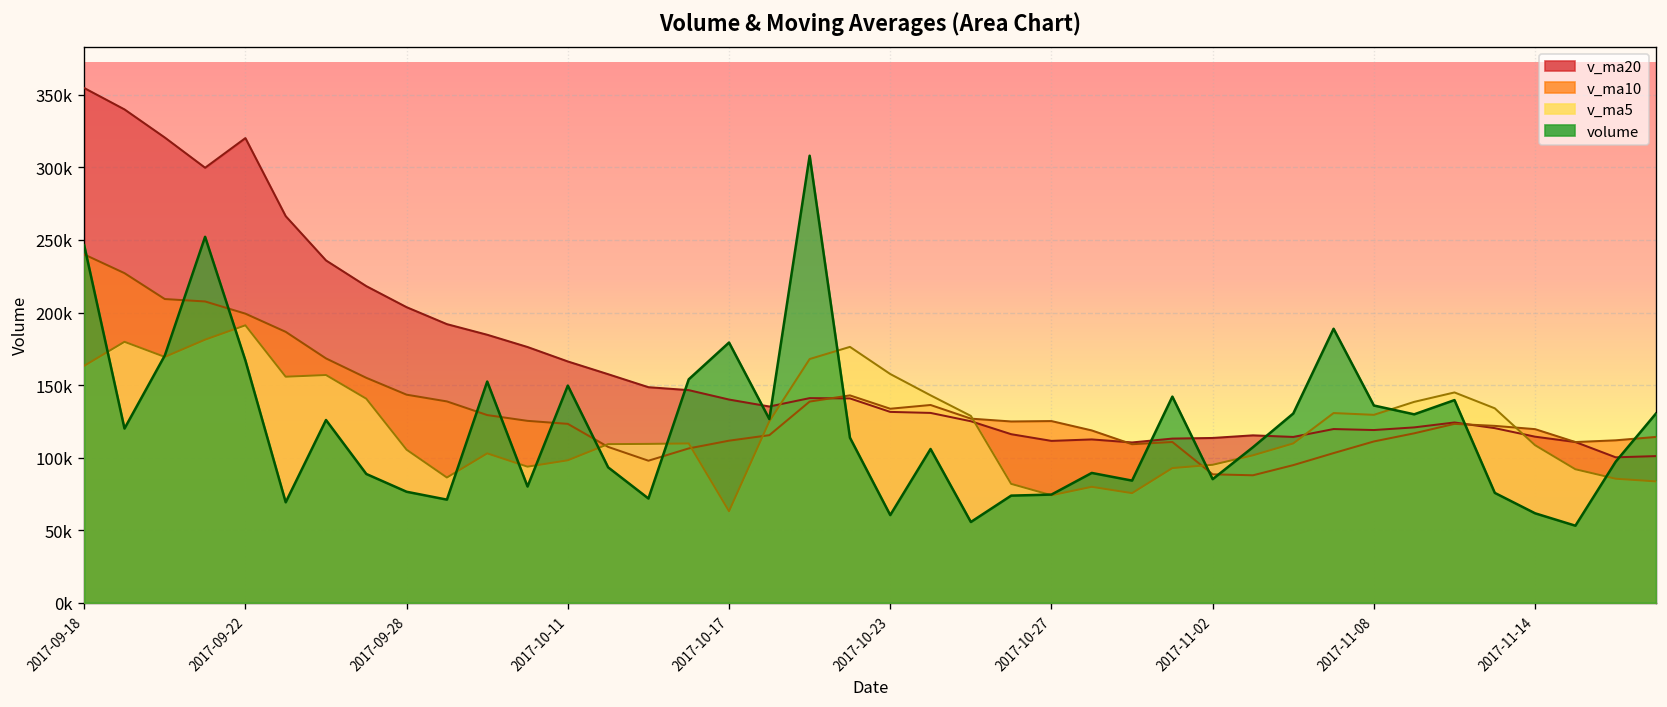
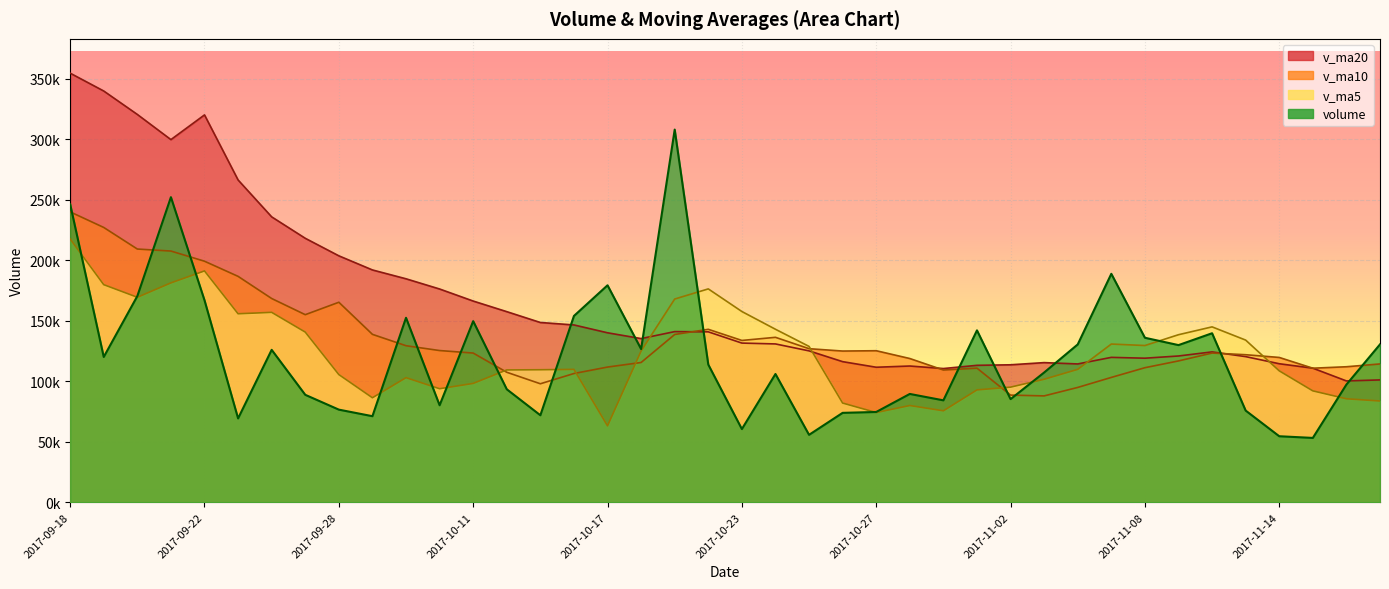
  {
    "v_ma20": {
      "2017-09-18": 355000,
      "2017-09-22": 320000,
      "2017-09-28": 204000,
      "2017-10-11": 166000,
      "2017-10-17": 140000,
      "2017-10-23": 132000,
      "2017-10-27": 112000,
      "2017-11-02": 114000,
      "2017-11-08": 119000,
      "2017-11-14": 114000
    },
    "v_ma10": {
      "2017-09-18": 240000,
      "2017-09-22": 199000,
-     "2017-09-28": 143000,
+     "2017-09-28": 165000,
      "2017-10-11": 123000,
      "2017-10-17": 112000,
      "2017-10-23": 134000,
      "2017-10-27": 125000,
      "2017-11-02": 89000,
      "2017-11-08": 111000,
      "2017-11-14": 120000
    },
    "v_ma5": {
-     "2017-09-18": 163000,
+     "2017-09-18": 218000,
      "2017-09-22": 191000,
      "2017-09-28": 105000,
      "2017-10-11": 98000,
      "2017-10-17": 63000,
      "2017-10-23": 158000,
      "2017-11-02": 95000,
      "2017-11-08": 130000,
      "2017-11-14": 109000
    },
    "volume": {
      "2017-09-18": 246000,
      "2017-09-22": 167000,
      "2017-09-28": 77000,
      "2017-10-11": 150000,
      "2017-10-17": 179000,
      "2017-10-23": 60000,
      "2017-11-02": 85000,
      "2017-11-08": 136000,
-     "2017-11-14": 62000
+     "2017-11-14": 55000
    }
  }
